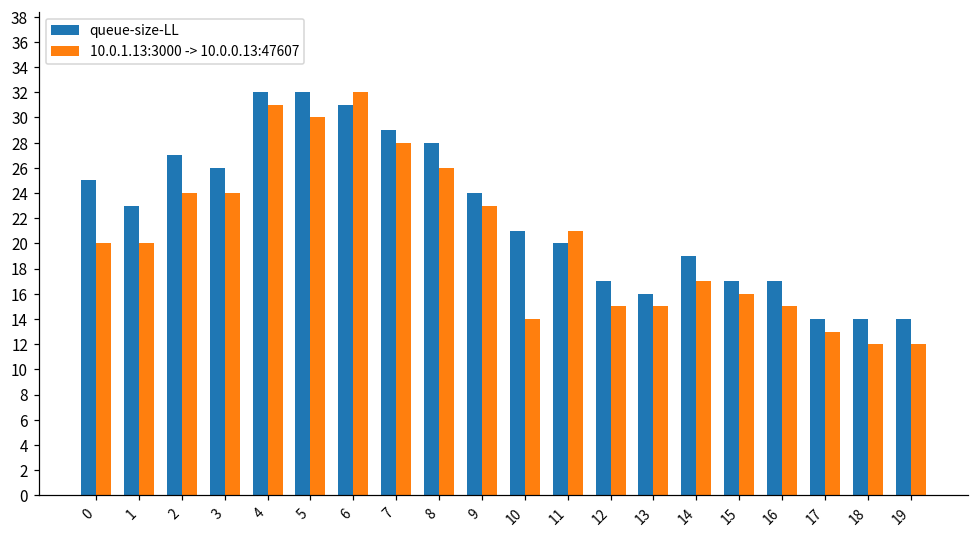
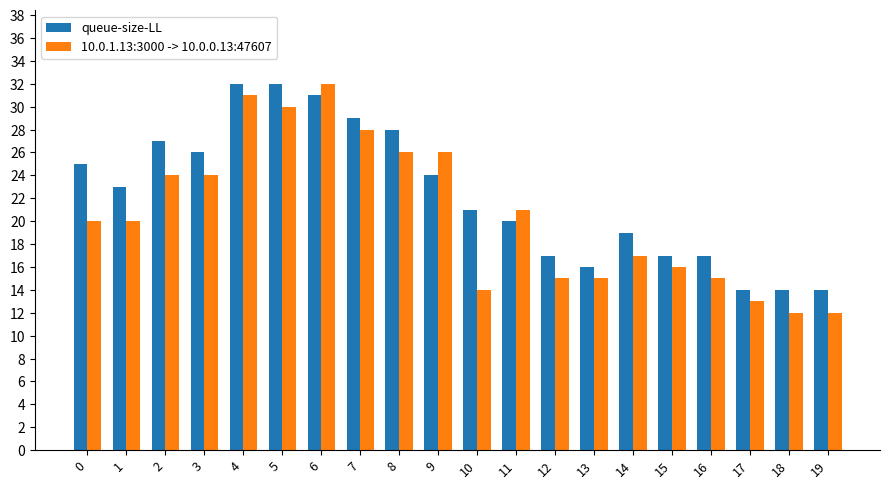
  {
    "queue-size-LL": {
      "0": 25,
      "1": 23,
      "2": 27,
      "3": 26,
      "4": 32,
      "5": 32,
      "6": 31,
      "7": 29,
      "8": 28,
      "9": 24,
      "10": 21,
      "11": 20,
      "12": 17,
      "13": 16,
      "14": 19,
      "15": 17,
      "16": 17,
      "17": 14,
      "18": 14,
      "19": 14
    },
    "10.0.1.13:3000 -> 10.0.0.13:47607": {
      "0": 20,
      "1": 20,
      "2": 24,
      "3": 24,
      "4": 31,
      "5": 30,
      "6": 32,
      "7": 28,
      "8": 26,
-     "9": 23,
+     "9": 26,
      "10": 14,
      "11": 21,
      "12": 15,
      "13": 15,
      "14": 17,
      "15": 16,
      "16": 15,
      "17": 13,
      "18": 12,
      "19": 12
    }
  }
